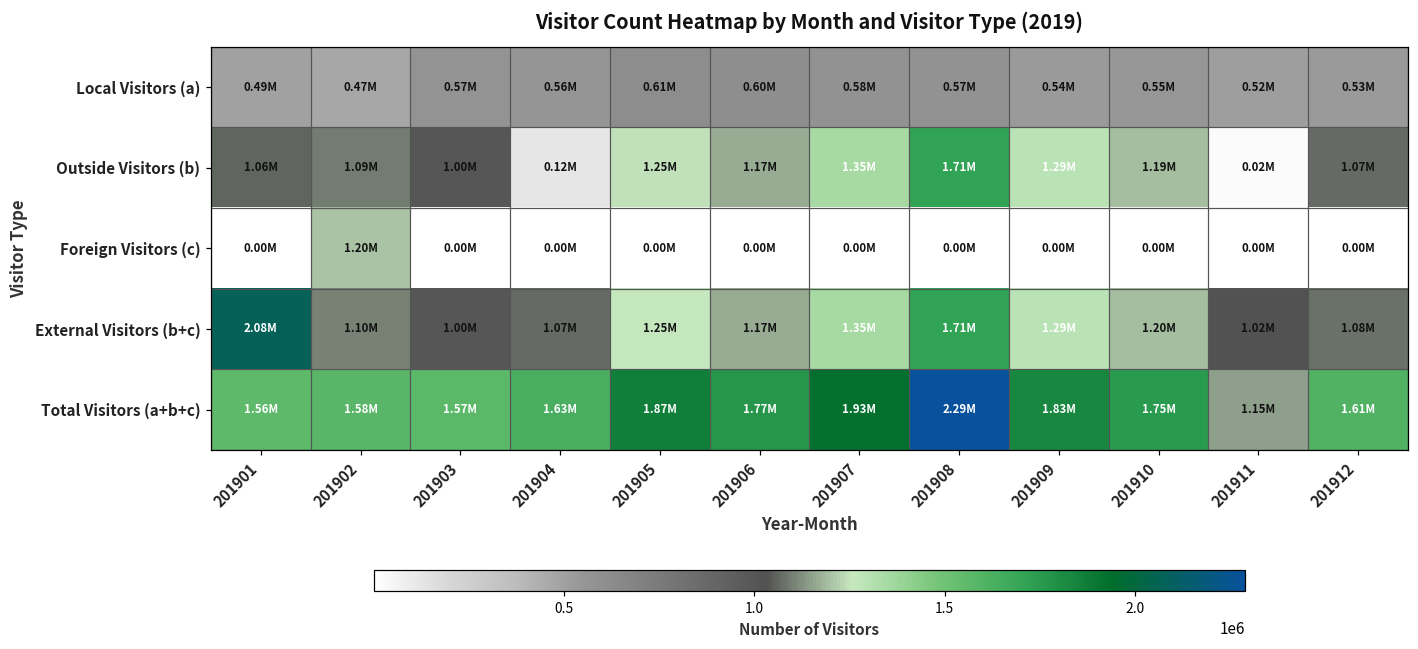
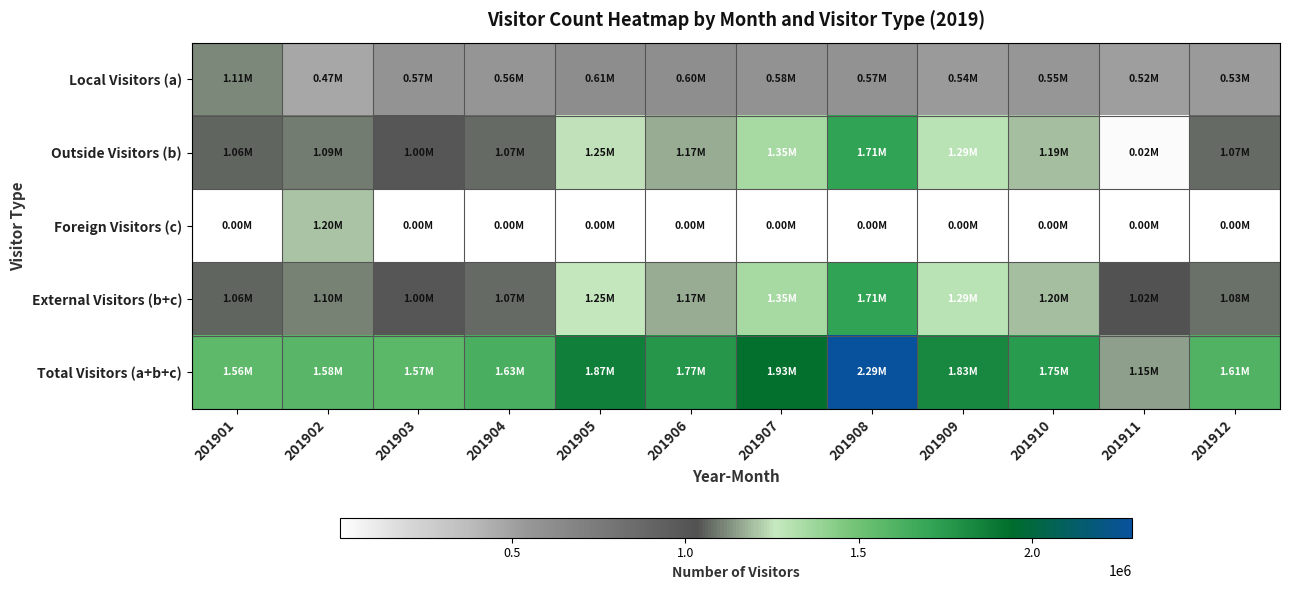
  {
    "Local Visitors (a)": {
-     "201901": "0.49M",
+     "201901": "1.11M",
      "201902": "0.47M",
      "201903": "0.57M",
      "201904": "0.56M",
      "201905": "0.61M",
      "201906": "0.60M",
      "201907": "0.58M",
      "201908": "0.57M",
      "201909": "0.54M",
      "201910": "0.55M",
      "201911": "0.52M",
      "201912": "0.53M"
    },
    "Outside Visitors (b)": {
      "201901": "1.06M",
      "201902": "1.09M",
      "201903": "1.00M",
-     "201904": "0.12M",
+     "201904": "1.07M",
      "201905": "1.25M",
      "201906": "1.17M",
      "201907": "1.35M",
      "201908": "1.71M",
      "201909": "1.29M",
      "201910": "1.19M",
      "201911": "0.02M",
      "201912": "1.07M"
    },
    "Foreign Visitors (c)": {
      "201901": "0.00M",
      "201902": "1.20M",
      "201903": "0.00M",
      "201904": "0.00M",
      "201905": "0.00M",
      "201906": "0.00M",
      "201907": "0.00M",
      "201908": "0.00M",
      "201909": "0.00M",
      "201910": "0.00M",
      "201911": "0.00M",
      "201912": "0.00M"
    },
    "External Visitors (b+c)": {
-     "201901": "2.08M",
+     "201901": "1.06M",
      "201902": "1.10M",
      "201903": "1.00M",
      "201904": "1.07M",
      "201905": "1.25M",
      "201906": "1.17M",
      "201907": "1.35M",
      "201908": "1.71M",
      "201909": "1.29M",
      "201910": "1.20M",
      "201911": "1.02M",
      "201912": "1.08M"
    },
    "Total Visitors (a+b+c)": {
      "201901": "1.56M",
      "201902": "1.58M",
      "201903": "1.57M",
      "201904": "1.63M",
      "201905": "1.87M",
      "201906": "1.77M",
      "201907": "1.93M",
      "201908": "2.29M",
      "201909": "1.83M",
      "201910": "1.75M",
      "201911": "1.15M",
      "201912": "1.61M"
    }
  }
